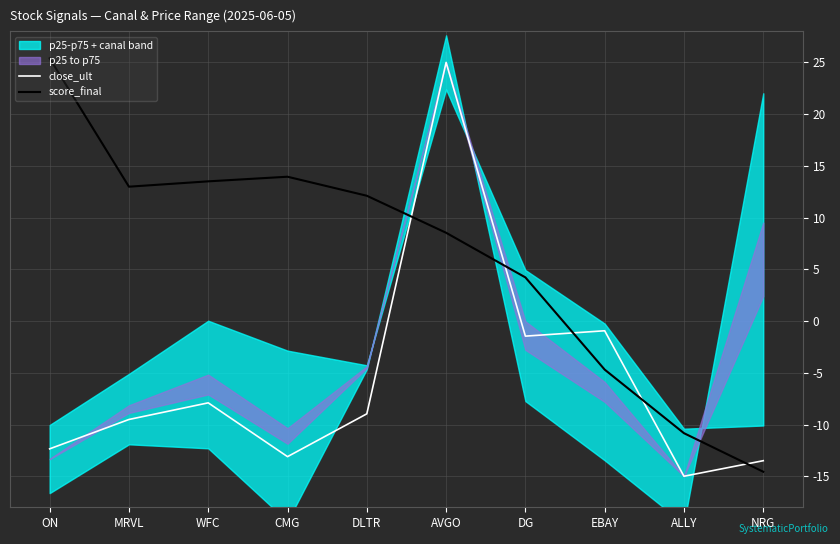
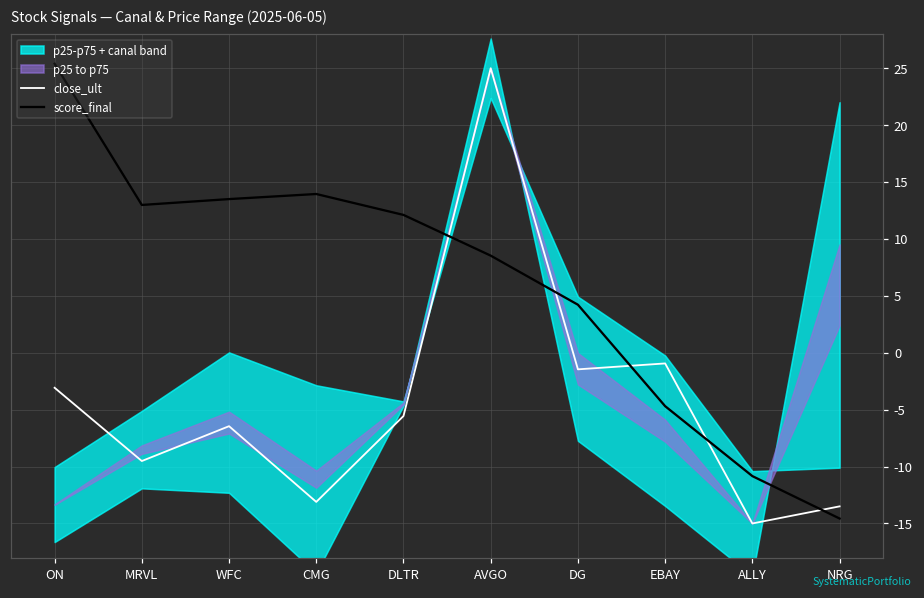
  {
    "close_ult": {
-     "ON": -12.4,
+     "ON": -3.1,
      "MRVL": -9.5,
-     "WFC": -7.9,
+     "WFC": -6.5,
      "CMG": -13.1,
-     "DLTR": -9.0,
+     "DLTR": -5.6,
      "DG": -1.5,
      "EBAY": -0.9,
      "NRG": -13.5
    },
    "score_final": {
      "MRVL": 13.0,
      "WFC": 13.5,
      "CMG": 14.0,
      "DLTR": 12.1,
      "AVGO": 8.5,
      "DG": 4.2,
      "EBAY": -4.7,
      "ALLY": -10.8,
      "NRG": -14.6
    }
  }
